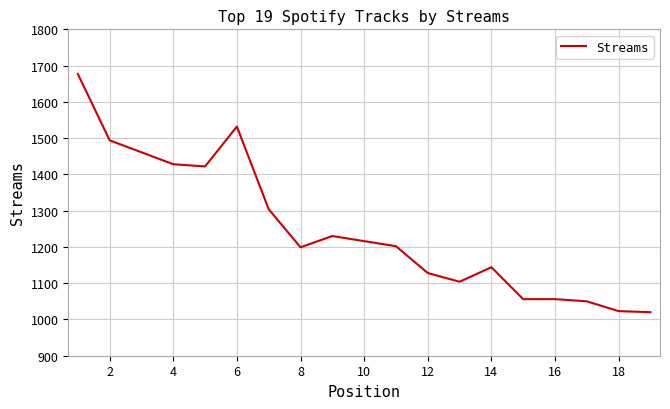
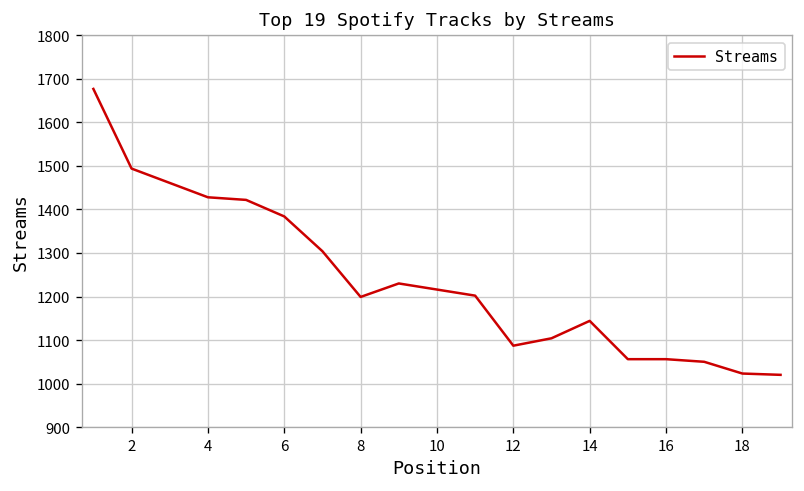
  {
    "2": 1490,
    "4": 1430,
-   "6": 1530,
+   "6": 1380,
    "8": 1200,
    "10": 1220,
-   "12": 1130,
+   "12": 1090,
    "14": 1140,
    "16": 1060,
    "18": 1020
  }
